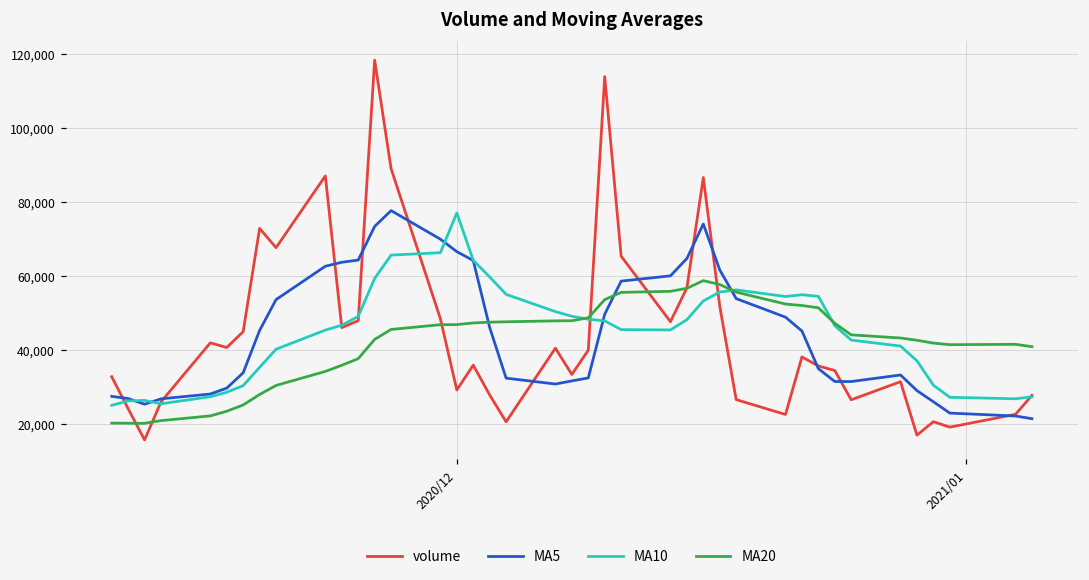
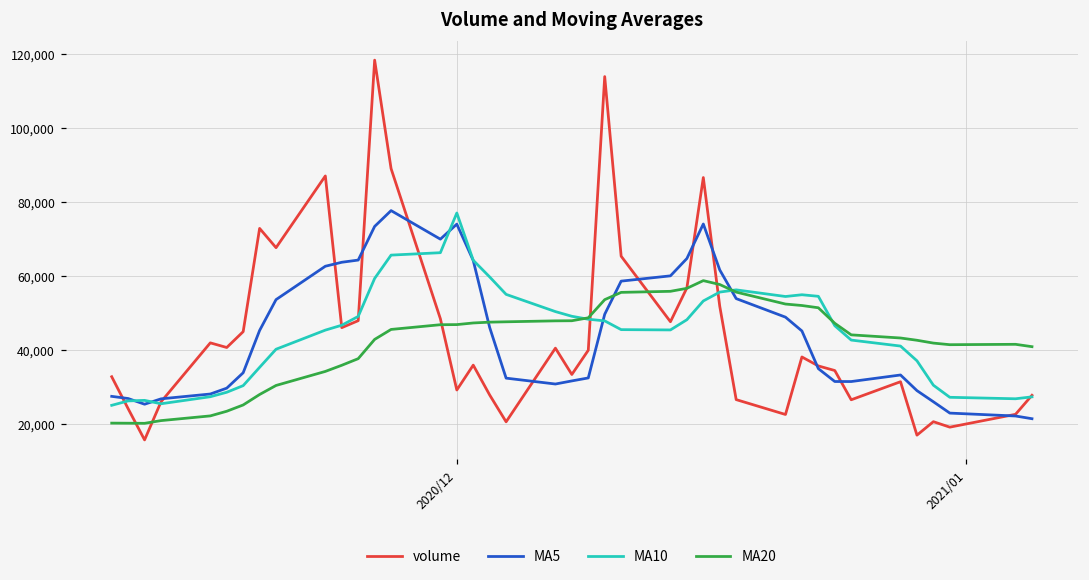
  {
    "volume": {
      "2020/12": "29,000"
    },
    "MA5": {
-     "2020/12": "67,000"
+     "2020/12": "74,000"
    },
    "MA10": {
      "2020/12": "77,000"
    },
    "MA20": {
      "2020/12": "47,000"
    }
  }
